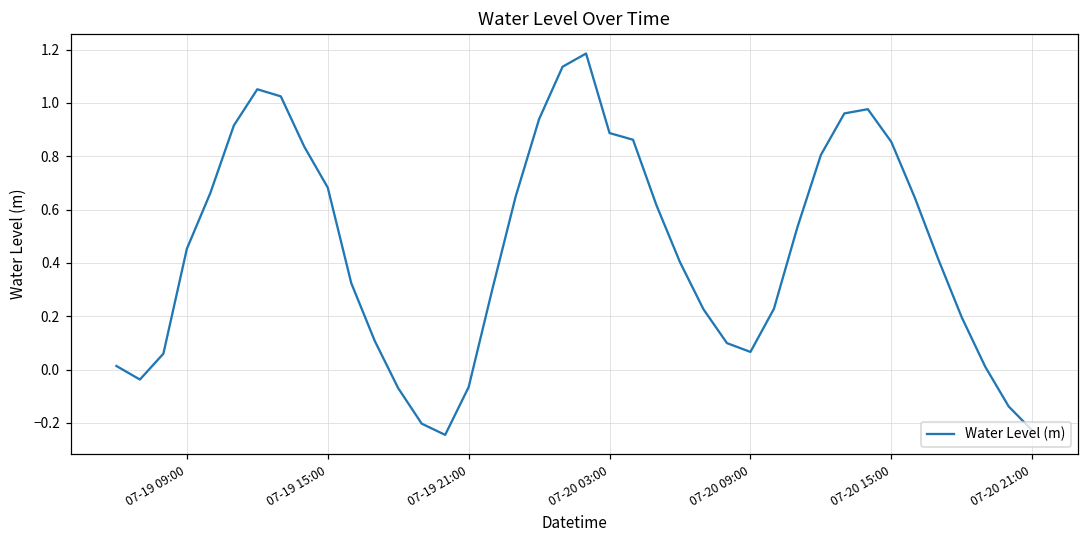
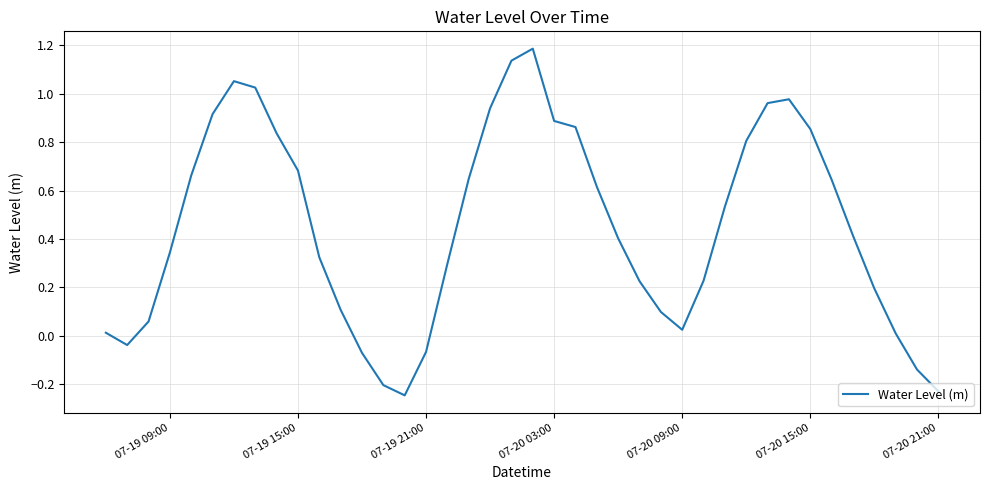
  {
-   "07-19 09:00": 0.45,
+   "07-19 09:00": 0.34,
    "07-19 15:00": 0.68,
    "07-19 21:00": -0.07,
    "07-20 03:00": 0.89,
-   "07-20 09:00": 0.07,
+   "07-20 09:00": 0.03,
    "07-20 15:00": 0.85
  }
